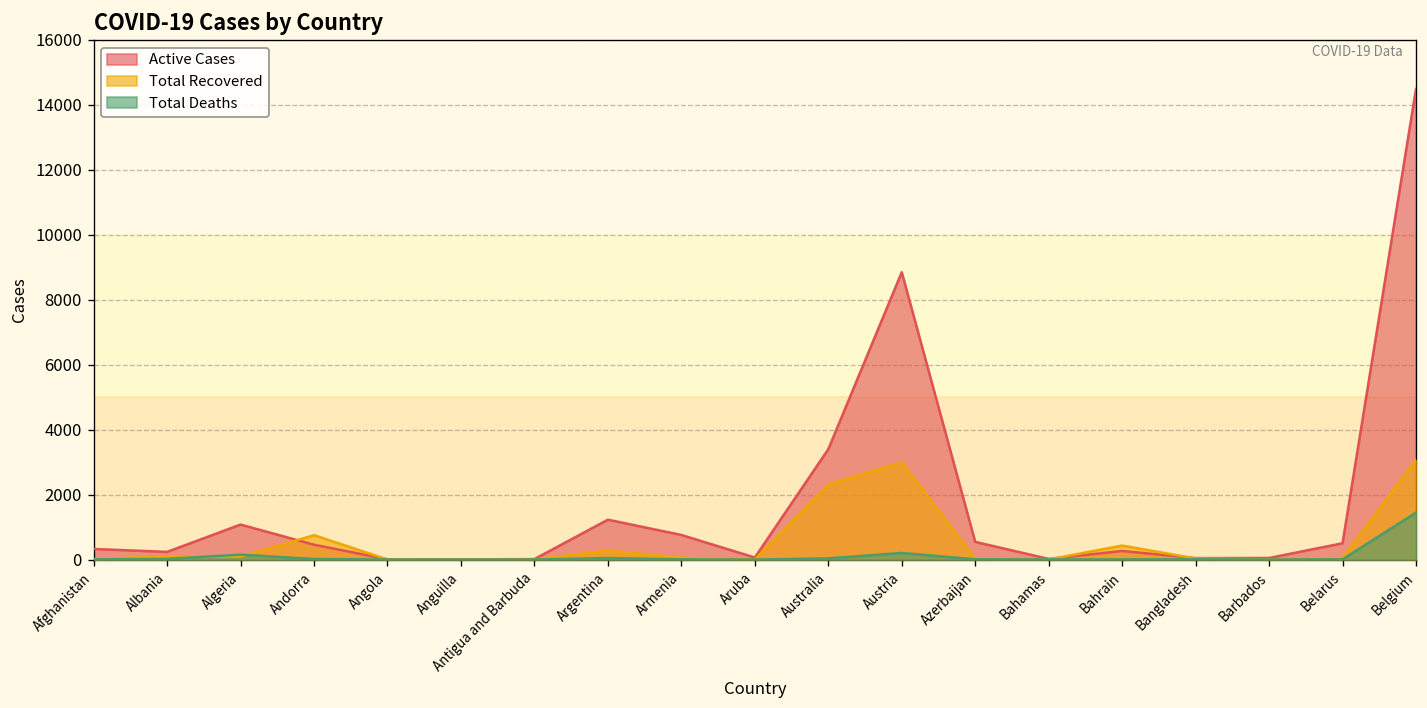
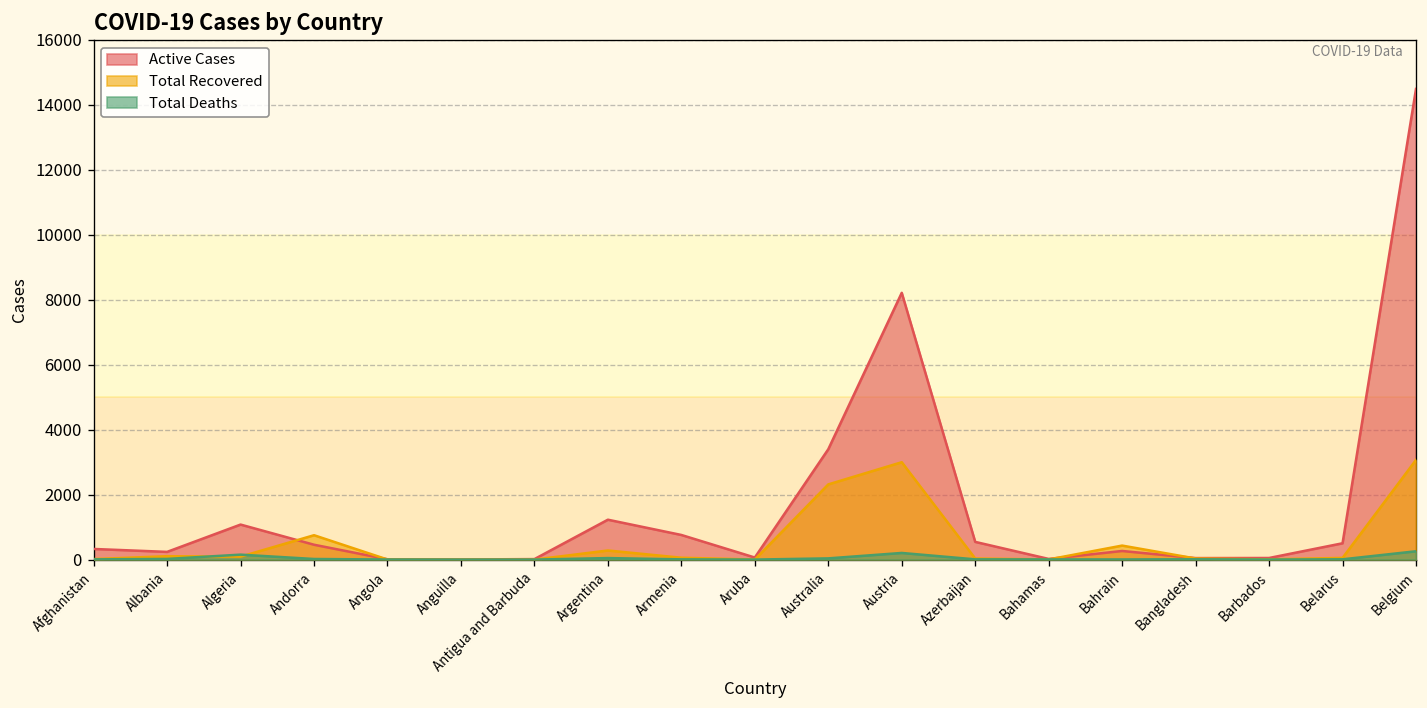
  {
    "Active Cases": {
      "Afghanistan": 300,
      "Albania": 200,
      "Algeria": 1100,
      "Andorra": 500,
      "Argentina": 1200,
      "Armenia": 800,
      "Australia": 3400,
-     "Austria": 8800,
+     "Austria": 8200,
      "Azerbaijan": 500,
      "Bahrain": 300,
      "Belarus": 500,
      "Belgium": 14500
    },
    "Total Recovered": {
      "Andorra": 800,
      "Argentina": 300,
      "Australia": 2300,
      "Austria": 3000,
      "Bahrain": 400,
      "Belgium": 3100
    },
    "Total Deaths": {
      "Andorra": 0,
      "Argentina": 0,
      "Australia": 0,
      "Austria": 200,
      "Bahrain": 0,
-     "Belgium": 1400
+     "Belgium": 300
    }
  }
